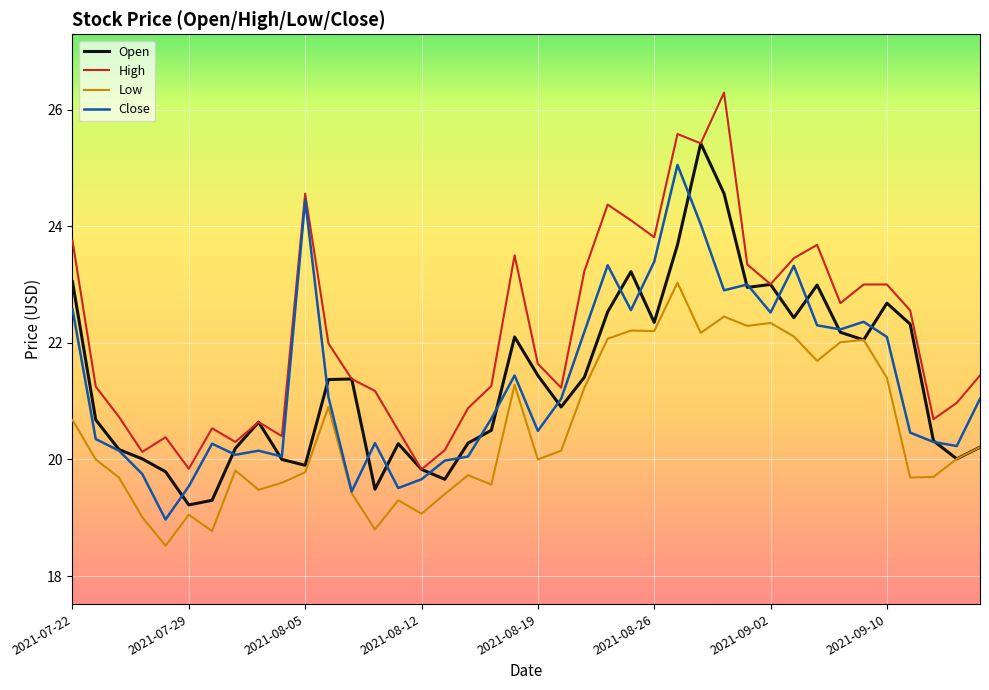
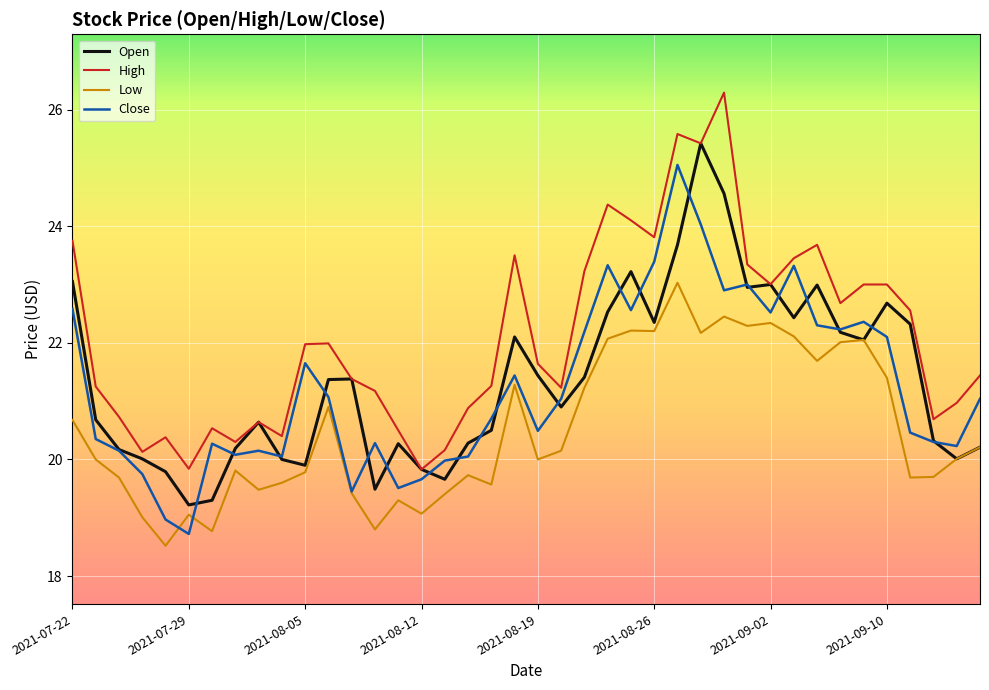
  {
    "Open": {
      "2021-07-22": 23.0,
      "2021-07-29": 19.2,
      "2021-08-05": 19.9,
      "2021-08-19": 21.4,
      "2021-08-26": 22.4,
      "2021-09-10": 22.7
    },
    "High": {
      "2021-07-22": 23.8,
      "2021-07-29": 19.8,
-     "2021-08-05": 24.6,
+     "2021-08-05": 22.0,
      "2021-08-19": 21.6,
      "2021-08-26": 23.8,
      "2021-09-10": 23.0
    },
    "Low": {
      "2021-07-22": 20.7,
      "2021-07-29": 19.1,
      "2021-08-05": 19.8,
      "2021-08-12": 19.1,
      "2021-08-19": 20.0,
      "2021-08-26": 22.2,
      "2021-09-02": 22.3,
      "2021-09-10": 21.4
    },
    "Close": {
      "2021-07-22": 22.6,
-     "2021-07-29": 19.5,
-     "2021-08-05": 24.5,
+     "2021-07-29": 18.7,
+     "2021-08-05": 21.7,
      "2021-08-12": 19.7,
      "2021-08-19": 20.5,
      "2021-08-26": 23.4,
      "2021-09-02": 22.5,
      "2021-09-10": 22.1
    }
  }
